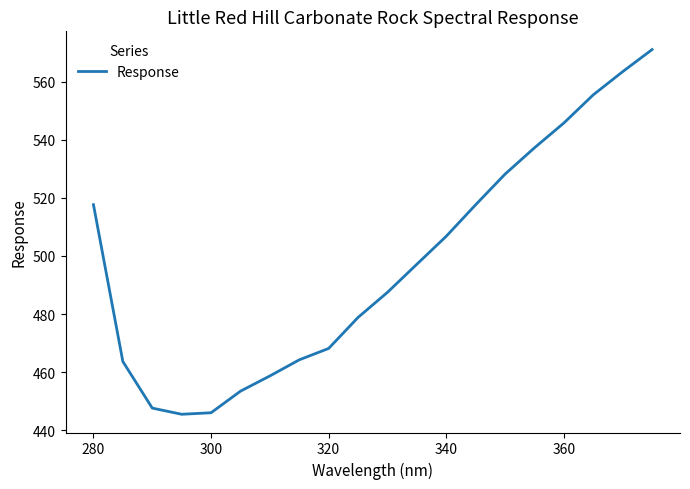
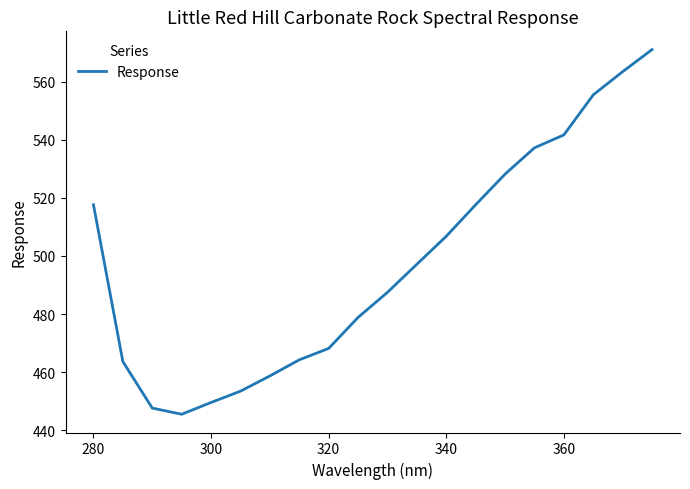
  {
    "280": 518,
-   "300": 446,
+   "300": 450,
    "320": 468,
    "340": 507,
-   "360": 546
+   "360": 542
  }
